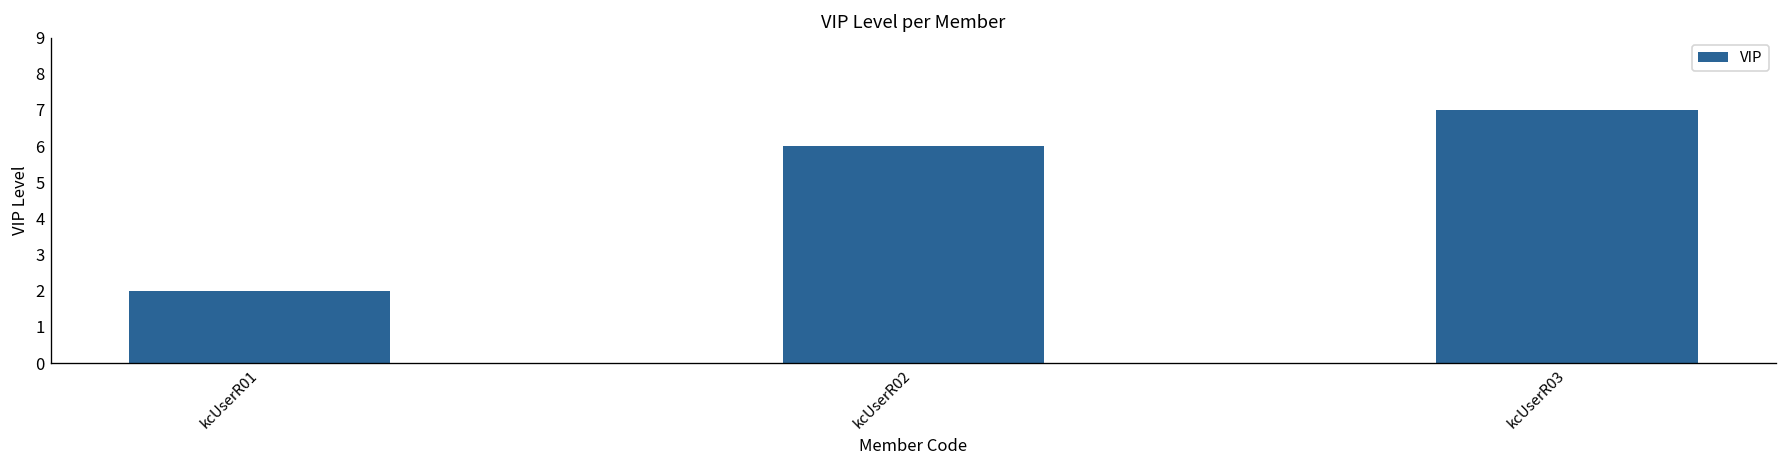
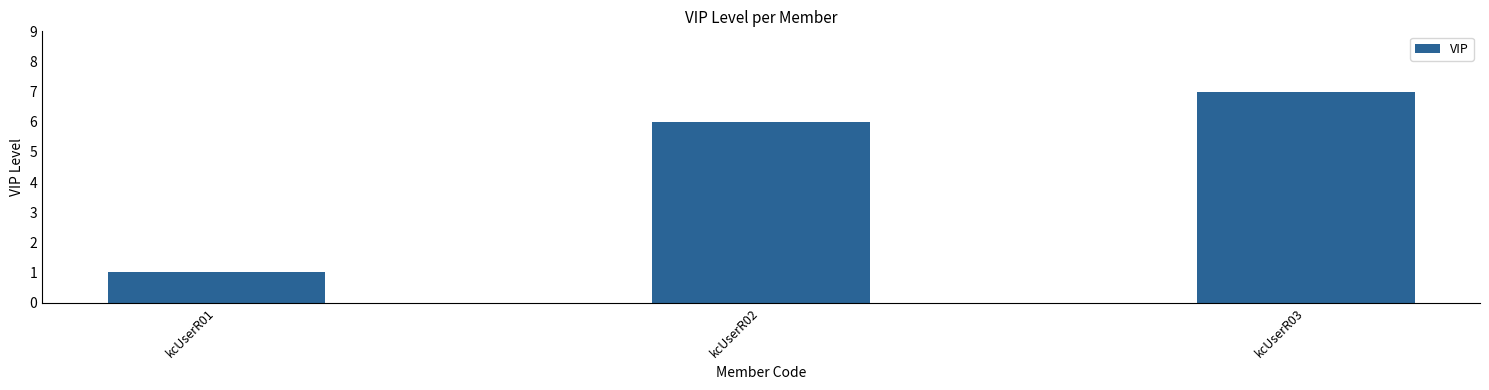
  {
-   "kcUserR01": 2,
+   "kcUserR01": 1,
    "kcUserR02": 6,
    "kcUserR03": 7
  }
